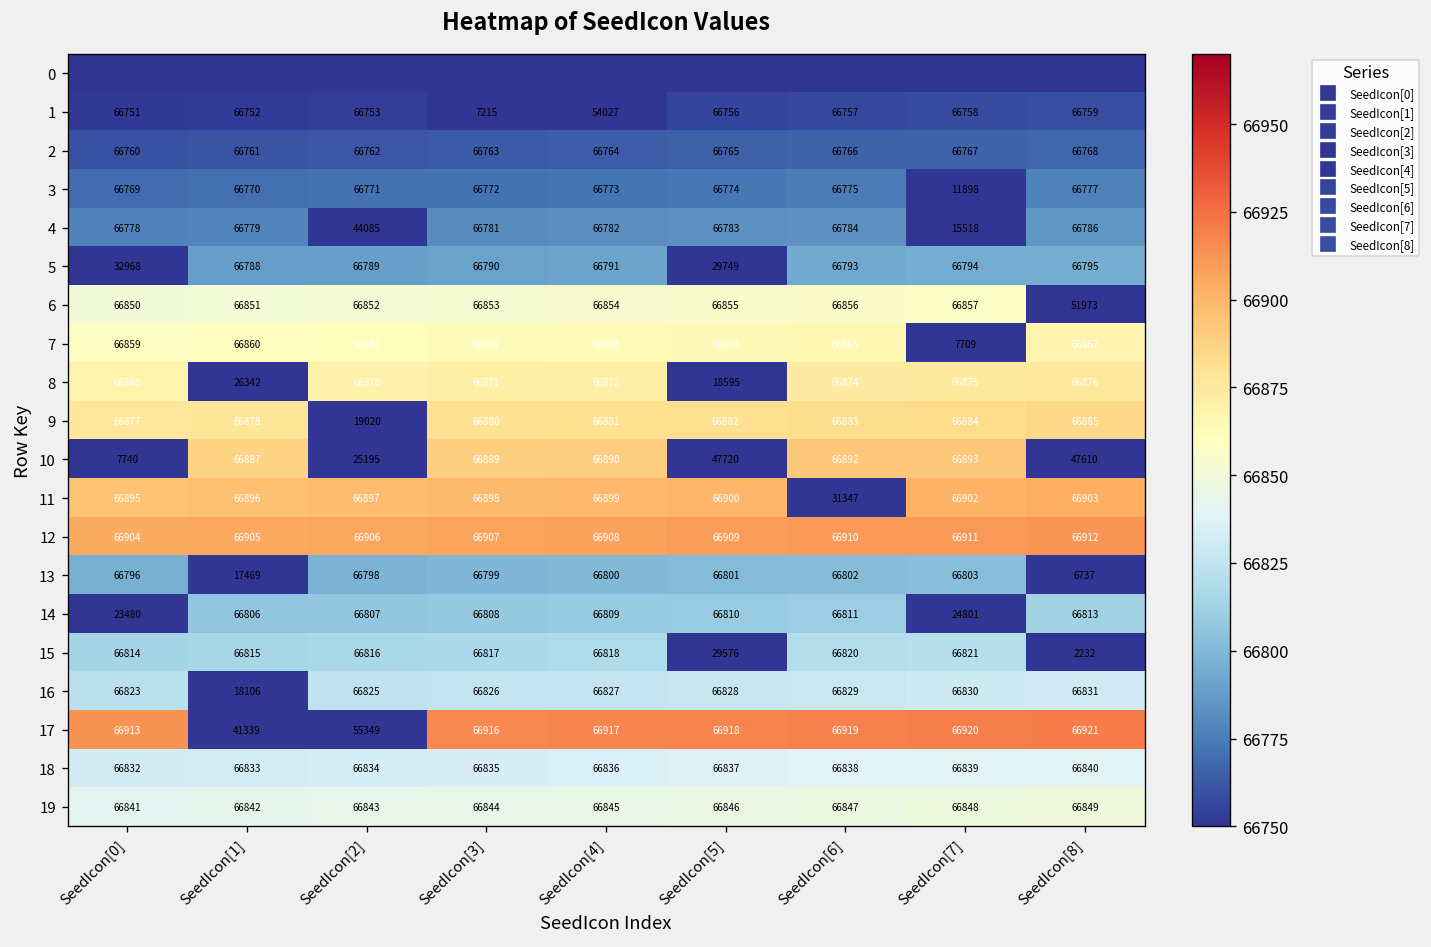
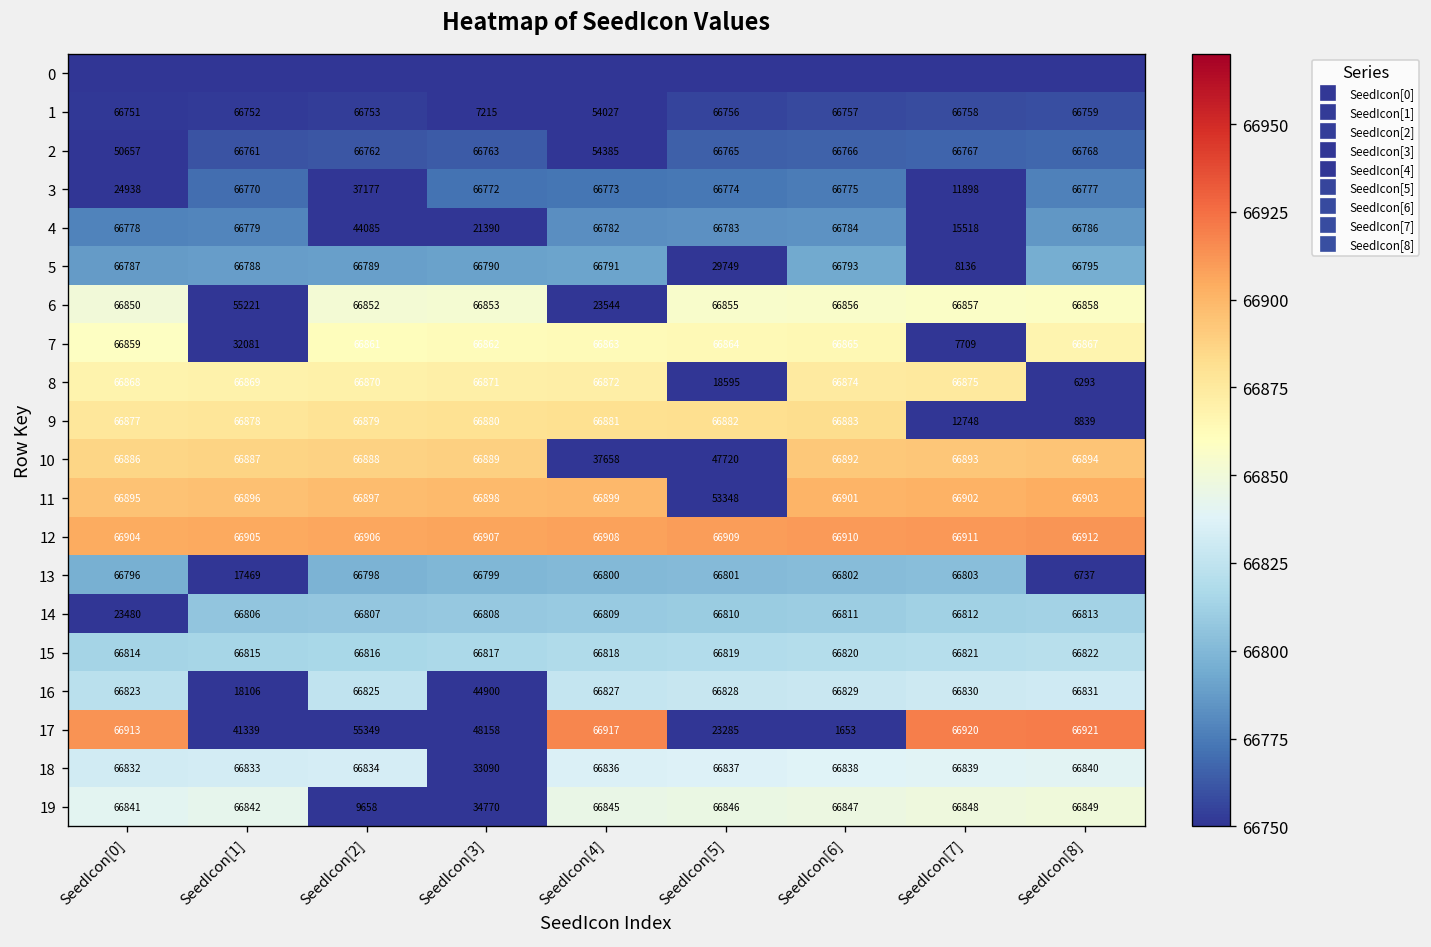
  {
    "1": {
      "SeedIcon[0]": 66751,
      "SeedIcon[1]": 66752,
      "SeedIcon[2]": 66753,
      "SeedIcon[3]": 7215,
      "SeedIcon[4]": 54027,
      "SeedIcon[5]": 66756,
      "SeedIcon[6]": 66757,
      "SeedIcon[7]": 66758,
      "SeedIcon[8]": 66759
    },
    "2": {
-     "SeedIcon[0]": 66760,
+     "SeedIcon[0]": 50657,
      "SeedIcon[1]": 66761,
      "SeedIcon[2]": 66762,
      "SeedIcon[3]": 66763,
-     "SeedIcon[4]": 66764,
+     "SeedIcon[4]": 54385,
      "SeedIcon[5]": 66765,
      "SeedIcon[6]": 66766,
      "SeedIcon[7]": 66767,
      "SeedIcon[8]": 66768
    },
    "3": {
-     "SeedIcon[0]": 66769,
+     "SeedIcon[0]": 24938,
      "SeedIcon[1]": 66770,
-     "SeedIcon[2]": 66771,
+     "SeedIcon[2]": 37177,
      "SeedIcon[3]": 66772,
      "SeedIcon[4]": 66773,
      "SeedIcon[5]": 66774,
      "SeedIcon[6]": 66775,
      "SeedIcon[7]": 11898,
      "SeedIcon[8]": 66777
    },
    "4": {
      "SeedIcon[0]": 66778,
      "SeedIcon[1]": 66779,
      "SeedIcon[2]": 44085,
-     "SeedIcon[3]": 66781,
+     "SeedIcon[3]": 21390,
      "SeedIcon[4]": 66782,
      "SeedIcon[5]": 66783,
      "SeedIcon[6]": 66784,
      "SeedIcon[7]": 15518,
      "SeedIcon[8]": 66786
    },
    "5": {
-     "SeedIcon[0]": 32968,
+     "SeedIcon[0]": 66787,
      "SeedIcon[1]": 66788,
      "SeedIcon[2]": 66789,
      "SeedIcon[3]": 66790,
      "SeedIcon[4]": 66791,
      "SeedIcon[5]": 29749,
      "SeedIcon[6]": 66793,
-     "SeedIcon[7]": 66794,
+     "SeedIcon[7]": 8136,
      "SeedIcon[8]": 66795
    },
    "6": {
      "SeedIcon[0]": 66850,
-     "SeedIcon[1]": 66851,
+     "SeedIcon[1]": 55221,
      "SeedIcon[2]": 66852,
      "SeedIcon[3]": 66853,
-     "SeedIcon[4]": 66854,
+     "SeedIcon[4]": 23544,
      "SeedIcon[5]": 66855,
      "SeedIcon[6]": 66856,
      "SeedIcon[7]": 66857,
-     "SeedIcon[8]": 51973
+     "SeedIcon[8]": 66858
    },
    "7": {
      "SeedIcon[0]": 66859,
-     "SeedIcon[1]": 66860,
+     "SeedIcon[1]": 32081,
      "SeedIcon[2]": 66861,
      "SeedIcon[3]": 66862,
      "SeedIcon[4]": 66863,
      "SeedIcon[5]": 66864,
      "SeedIcon[6]": 66865,
      "SeedIcon[7]": 7709,
      "SeedIcon[8]": 66867
    },
    "8": {
      "SeedIcon[0]": 66868,
-     "SeedIcon[1]": 26342,
+     "SeedIcon[1]": 66869,
      "SeedIcon[2]": 66870,
      "SeedIcon[3]": 66871,
      "SeedIcon[4]": 66872,
      "SeedIcon[5]": 18595,
      "SeedIcon[6]": 66874,
      "SeedIcon[7]": 66875,
-     "SeedIcon[8]": 66876
+     "SeedIcon[8]": 6293
    },
    "9": {
      "SeedIcon[0]": 66877,
      "SeedIcon[1]": 66878,
-     "SeedIcon[2]": 19020,
+     "SeedIcon[2]": 66879,
      "SeedIcon[3]": 66880,
      "SeedIcon[4]": 66881,
      "SeedIcon[5]": 66882,
      "SeedIcon[6]": 66883,
-     "SeedIcon[7]": 66884,
-     "SeedIcon[8]": 66885
+     "SeedIcon[7]": 12748,
+     "SeedIcon[8]": 8839
    },
    "10": {
-     "SeedIcon[0]": 7740,
+     "SeedIcon[0]": 66886,
      "SeedIcon[1]": 66887,
-     "SeedIcon[2]": 25195,
+     "SeedIcon[2]": 66888,
      "SeedIcon[3]": 66889,
-     "SeedIcon[4]": 66890,
+     "SeedIcon[4]": 37658,
      "SeedIcon[5]": 47720,
      "SeedIcon[6]": 66892,
      "SeedIcon[7]": 66893,
-     "SeedIcon[8]": 47610
+     "SeedIcon[8]": 66894
    },
    "11": {
      "SeedIcon[0]": 66895,
      "SeedIcon[1]": 66896,
      "SeedIcon[2]": 66897,
      "SeedIcon[3]": 66898,
      "SeedIcon[4]": 66899,
-     "SeedIcon[5]": 66900,
-     "SeedIcon[6]": 31347,
+     "SeedIcon[5]": 53348,
+     "SeedIcon[6]": 66901,
      "SeedIcon[7]": 66902,
      "SeedIcon[8]": 66903
    },
    "12": {
      "SeedIcon[0]": 66904,
      "SeedIcon[1]": 66905,
      "SeedIcon[2]": 66906,
      "SeedIcon[3]": 66907,
      "SeedIcon[4]": 66908,
      "SeedIcon[5]": 66909,
      "SeedIcon[6]": 66910,
      "SeedIcon[7]": 66911,
      "SeedIcon[8]": 66912
    },
    "13": {
      "SeedIcon[0]": 66796,
      "SeedIcon[1]": 17469,
      "SeedIcon[2]": 66798,
      "SeedIcon[3]": 66799,
      "SeedIcon[4]": 66800,
      "SeedIcon[5]": 66801,
      "SeedIcon[6]": 66802,
      "SeedIcon[7]": 66803,
      "SeedIcon[8]": 6737
    },
    "14": {
      "SeedIcon[0]": 23480,
      "SeedIcon[1]": 66806,
      "SeedIcon[2]": 66807,
      "SeedIcon[3]": 66808,
      "SeedIcon[4]": 66809,
      "SeedIcon[5]": 66810,
      "SeedIcon[6]": 66811,
-     "SeedIcon[7]": 24801,
+     "SeedIcon[7]": 66812,
      "SeedIcon[8]": 66813
    },
    "15": {
      "SeedIcon[0]": 66814,
      "SeedIcon[1]": 66815,
      "SeedIcon[2]": 66816,
      "SeedIcon[3]": 66817,
      "SeedIcon[4]": 66818,
-     "SeedIcon[5]": 29576,
+     "SeedIcon[5]": 66819,
      "SeedIcon[6]": 66820,
      "SeedIcon[7]": 66821,
-     "SeedIcon[8]": 2232
+     "SeedIcon[8]": 66822
    },
    "16": {
      "SeedIcon[0]": 66823,
      "SeedIcon[1]": 18106,
      "SeedIcon[2]": 66825,
-     "SeedIcon[3]": 66826,
+     "SeedIcon[3]": 44900,
      "SeedIcon[4]": 66827,
      "SeedIcon[5]": 66828,
      "SeedIcon[6]": 66829,
      "SeedIcon[7]": 66830,
      "SeedIcon[8]": 66831
    },
    "17": {
      "SeedIcon[0]": 66913,
      "SeedIcon[1]": 41339,
      "SeedIcon[2]": 55349,
-     "SeedIcon[3]": 66916,
+     "SeedIcon[3]": 48158,
      "SeedIcon[4]": 66917,
-     "SeedIcon[5]": 66918,
-     "SeedIcon[6]": 66919,
+     "SeedIcon[5]": 23285,
+     "SeedIcon[6]": 1653,
      "SeedIcon[7]": 66920,
      "SeedIcon[8]": 66921
    },
    "18": {
      "SeedIcon[0]": 66832,
      "SeedIcon[1]": 66833,
      "SeedIcon[2]": 66834,
-     "SeedIcon[3]": 66835,
+     "SeedIcon[3]": 33090,
      "SeedIcon[4]": 66836,
      "SeedIcon[5]": 66837,
      "SeedIcon[6]": 66838,
      "SeedIcon[7]": 66839,
      "SeedIcon[8]": 66840
    },
    "19": {
      "SeedIcon[0]": 66841,
      "SeedIcon[1]": 66842,
-     "SeedIcon[2]": 66843,
-     "SeedIcon[3]": 66844,
+     "SeedIcon[2]": 9658,
+     "SeedIcon[3]": 34770,
      "SeedIcon[4]": 66845,
      "SeedIcon[5]": 66846,
      "SeedIcon[6]": 66847,
      "SeedIcon[7]": 66848,
      "SeedIcon[8]": 66849
    }
  }
